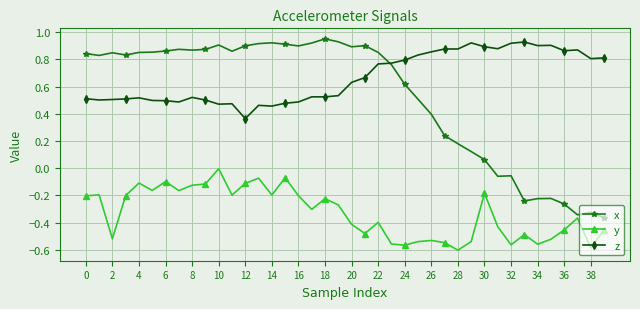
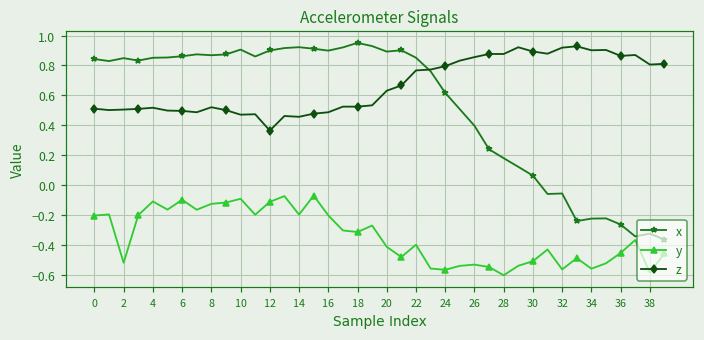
  {
    "y": {
      "0": -0.20,
      "2": -0.52,
      "4": -0.11,
      "6": -0.10,
      "8": -0.13,
-     "10": 0.00,
+     "10": -0.09,
      "12": -0.11,
      "14": -0.20,
      "16": -0.20,
-     "18": -0.22,
+     "18": -0.31,
      "20": -0.41,
      "22": -0.40,
      "24": -0.57,
      "26": -0.53,
      "28": -0.60,
-     "30": -0.18,
+     "30": -0.51,
      "32": -0.56,
      "34": -0.56,
      "36": -0.45
    }
  }
